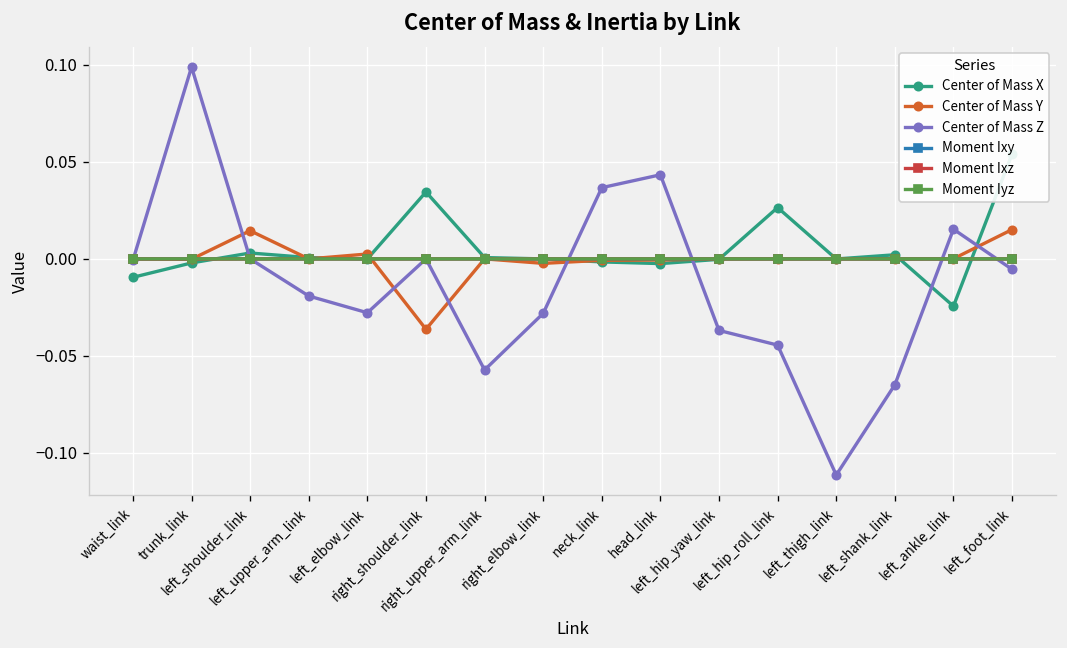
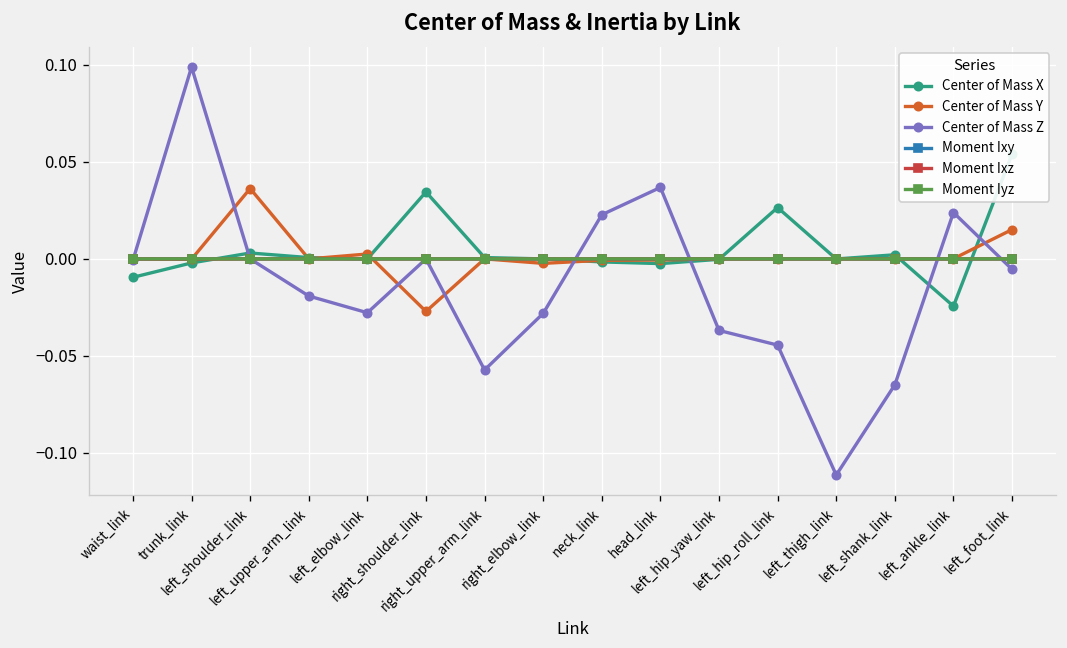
  {
    "Center of Mass X": {
      "waist_link": -0.009,
      "trunk_link": -0.002,
      "left_shoulder_link": 0.003,
      "right_shoulder_link": 0.034,
      "head_link": -0.002,
      "left_hip_roll_link": 0.026,
      "left_shank_link": 0.002,
      "left_ankle_link": -0.024
    },
    "Center of Mass Y": {
-     "left_shoulder_link": 0.015,
+     "left_shoulder_link": 0.036,
      "left_elbow_link": 0.003,
-     "right_shoulder_link": -0.036,
+     "right_shoulder_link": -0.027,
      "right_elbow_link": -0.002,
      "left_foot_link": 0.015
    },
    "Center of Mass Z": {
      "trunk_link": 0.099,
      "left_upper_arm_link": -0.019,
      "left_elbow_link": -0.028,
      "right_upper_arm_link": -0.057,
      "right_elbow_link": -0.028,
-     "neck_link": 0.037,
-     "head_link": 0.043,
+     "neck_link": 0.023,
+     "head_link": 0.037,
      "left_hip_yaw_link": -0.037,
      "left_hip_roll_link": -0.044,
      "left_thigh_link": -0.111,
      "left_shank_link": -0.065,
-     "left_ankle_link": 0.015,
+     "left_ankle_link": 0.024,
      "left_foot_link": -0.005
    },
    "Moment Iyz": {
      "left_foot_link": 0.000
    }
  }
